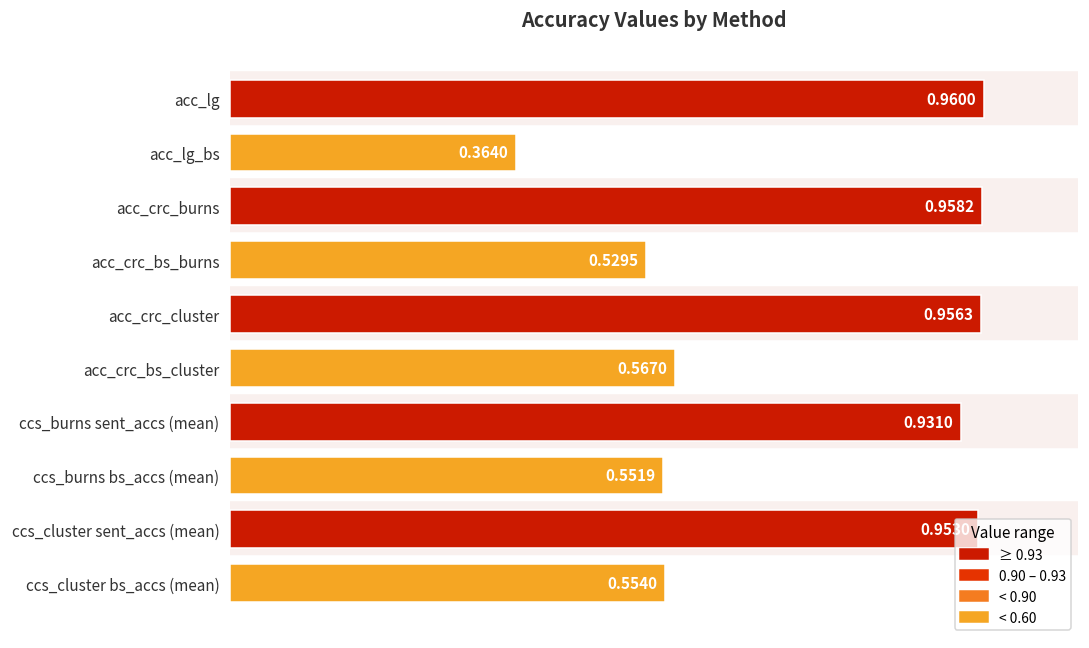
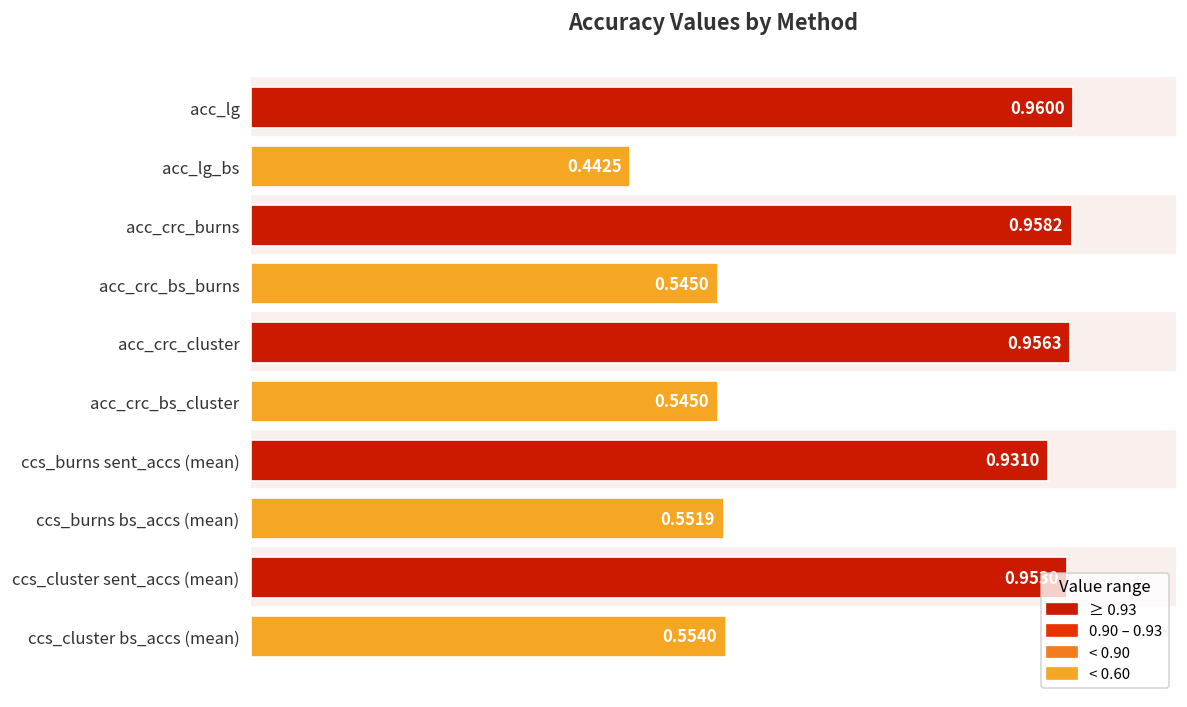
  {
    "acc_lg": 0.9600,
-   "acc_lg_bs": 0.3640,
+   "acc_lg_bs": 0.4425,
    "acc_crc_burns": 0.9582,
-   "acc_crc_bs_burns": 0.5295,
+   "acc_crc_bs_burns": 0.5450,
    "acc_crc_cluster": 0.9563,
-   "acc_crc_bs_cluster": 0.5670,
+   "acc_crc_bs_cluster": 0.5450,
    "ccs_burns sent_accs (mean)": 0.9310,
    "ccs_burns bs_accs (mean)": 0.5519,
    "ccs_cluster bs_accs (mean)": 0.5540
  }
